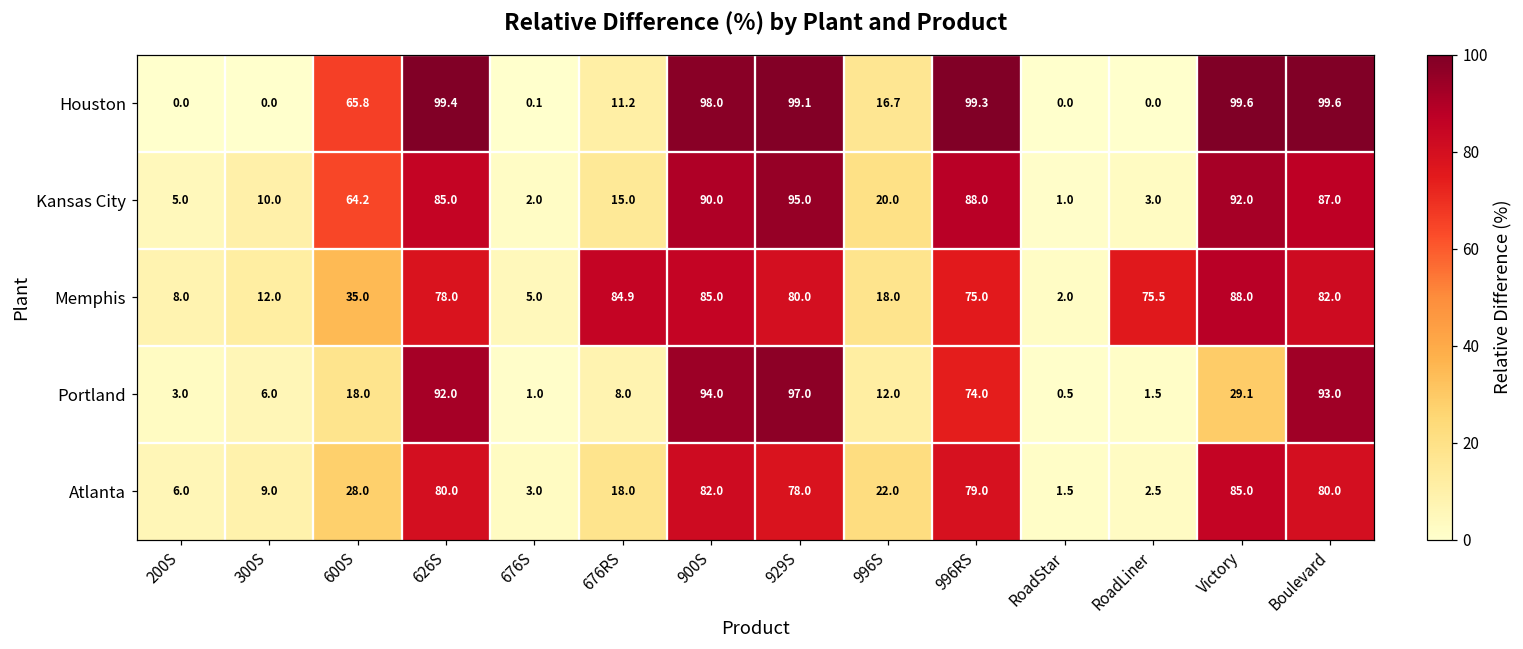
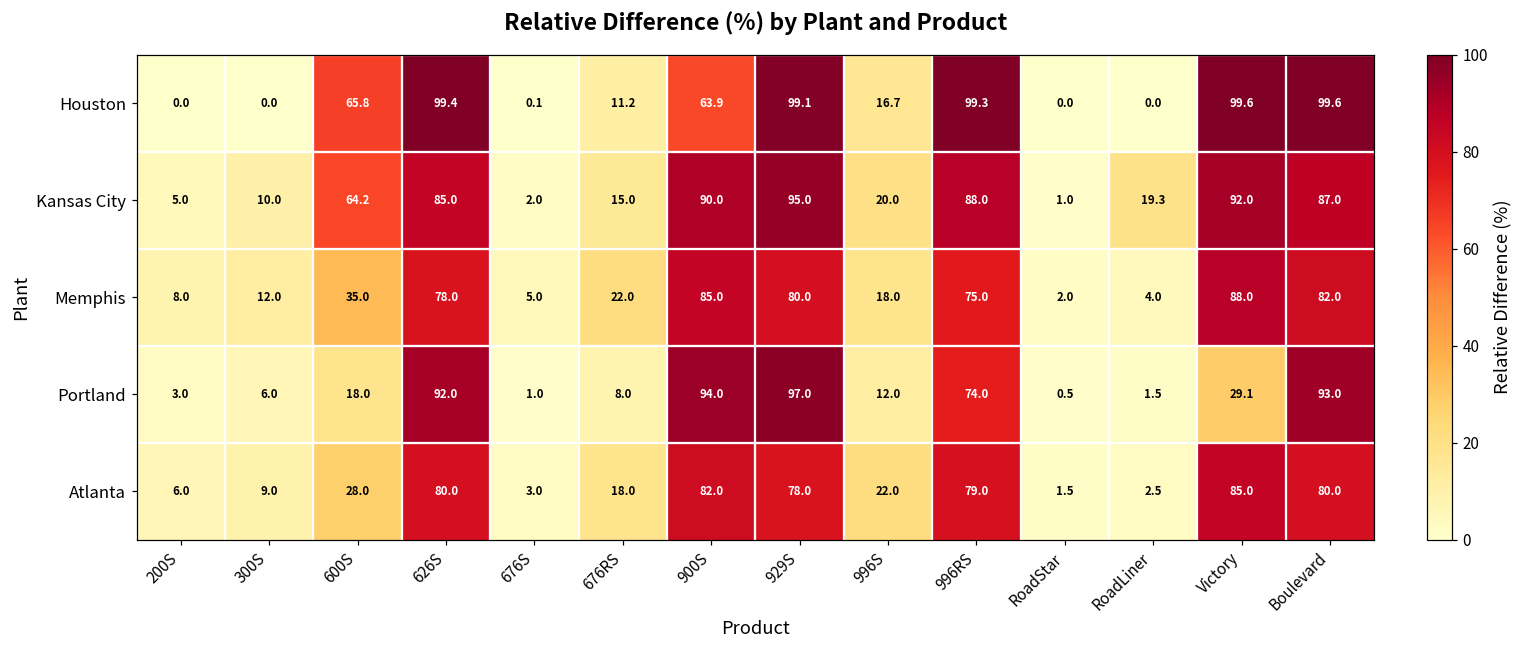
  {
    "Houston": {
      "200S": 0.0,
      "300S": 0.0,
      "600S": 65.8,
      "626S": 99.4,
      "676S": 0.1,
      "676RS": 11.2,
-     "900S": 98.0,
+     "900S": 63.9,
      "929S": 99.1,
      "996S": 16.7,
      "996RS": 99.3,
      "RoadStar": 0.0,
      "RoadLiner": 0.0,
      "Victory": 99.6,
      "Boulevard": 99.6
    },
    "Kansas City": {
      "200S": 5.0,
      "300S": 10.0,
      "600S": 64.2,
      "626S": 85.0,
      "676S": 2.0,
      "676RS": 15.0,
      "900S": 90.0,
      "929S": 95.0,
      "996S": 20.0,
      "996RS": 88.0,
      "RoadStar": 1.0,
-     "RoadLiner": 3.0,
+     "RoadLiner": 19.3,
      "Victory": 92.0,
      "Boulevard": 87.0
    },
    "Memphis": {
      "200S": 8.0,
      "300S": 12.0,
      "600S": 35.0,
      "626S": 78.0,
      "676S": 5.0,
-     "676RS": 84.9,
+     "676RS": 22.0,
      "900S": 85.0,
      "929S": 80.0,
      "996S": 18.0,
      "996RS": 75.0,
      "RoadStar": 2.0,
-     "RoadLiner": 75.5,
+     "RoadLiner": 4.0,
      "Victory": 88.0,
      "Boulevard": 82.0
    },
    "Portland": {
      "200S": 3.0,
      "300S": 6.0,
      "600S": 18.0,
      "626S": 92.0,
      "676S": 1.0,
      "676RS": 8.0,
      "900S": 94.0,
      "929S": 97.0,
      "996S": 12.0,
      "996RS": 74.0,
      "RoadStar": 0.5,
      "RoadLiner": 1.5,
      "Victory": 29.1,
      "Boulevard": 93.0
    },
    "Atlanta": {
      "200S": 6.0,
      "300S": 9.0,
      "600S": 28.0,
      "626S": 80.0,
      "676S": 3.0,
      "676RS": 18.0,
      "900S": 82.0,
      "929S": 78.0,
      "996S": 22.0,
      "996RS": 79.0,
      "RoadStar": 1.5,
      "RoadLiner": 2.5,
      "Victory": 85.0,
      "Boulevard": 80.0
    }
  }
